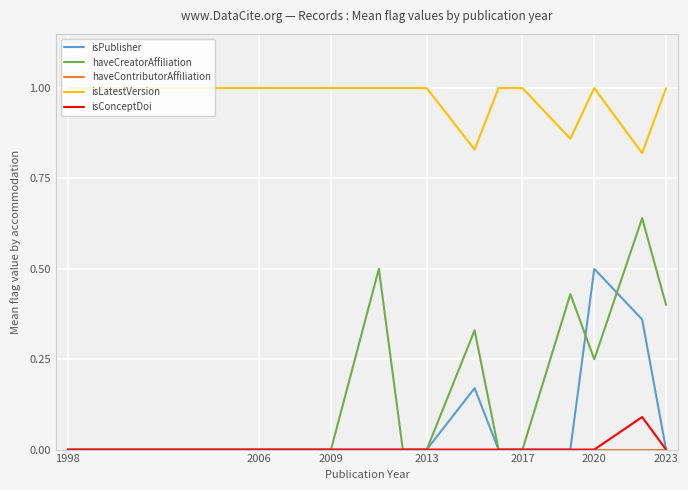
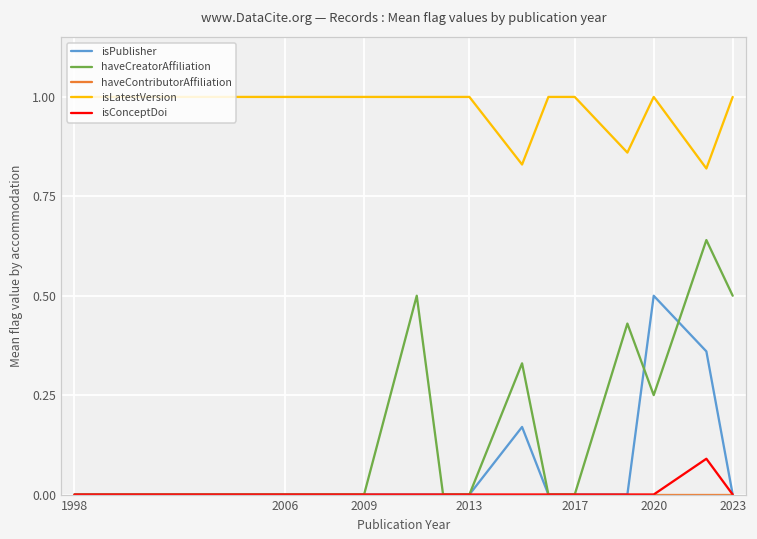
  {
    "isPublisher": {
      "2020": 0.5
    },
    "haveCreatorAffiliation": {
      "2020": 0.25,
-     "2023": 0.4
+     "2023": 0.5
    },
    "isLatestVersion": {
      "2006": 1.0,
      "2009": 1.0,
      "2013": 1.0,
      "2017": 1.0,
      "2020": 1.0,
      "2023": 1.0
    }
  }
